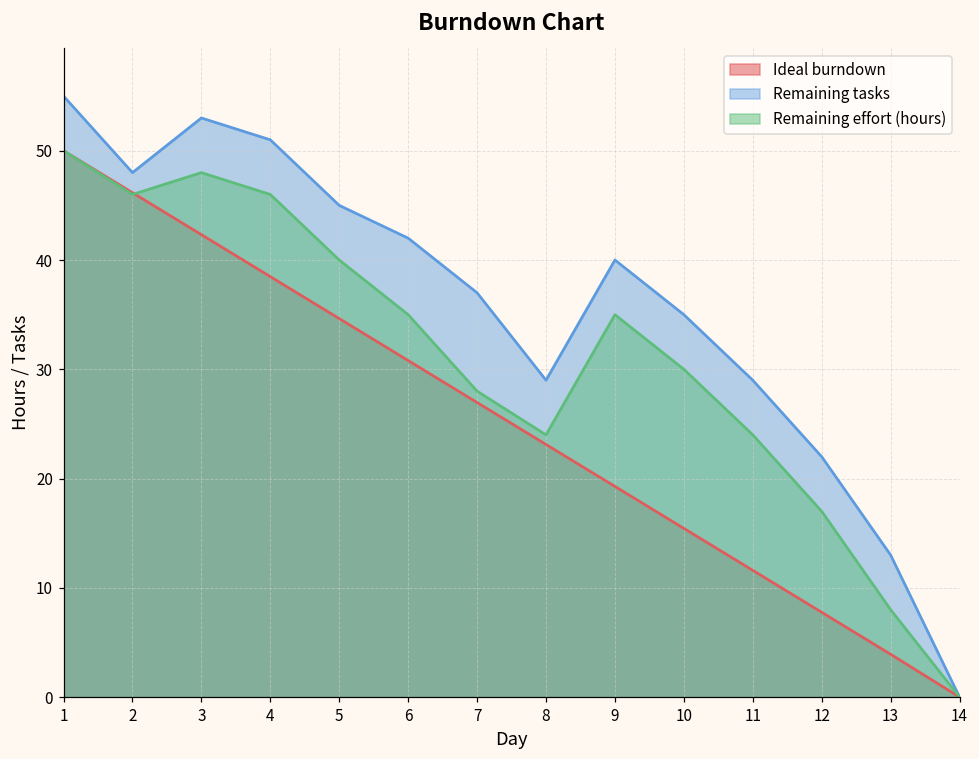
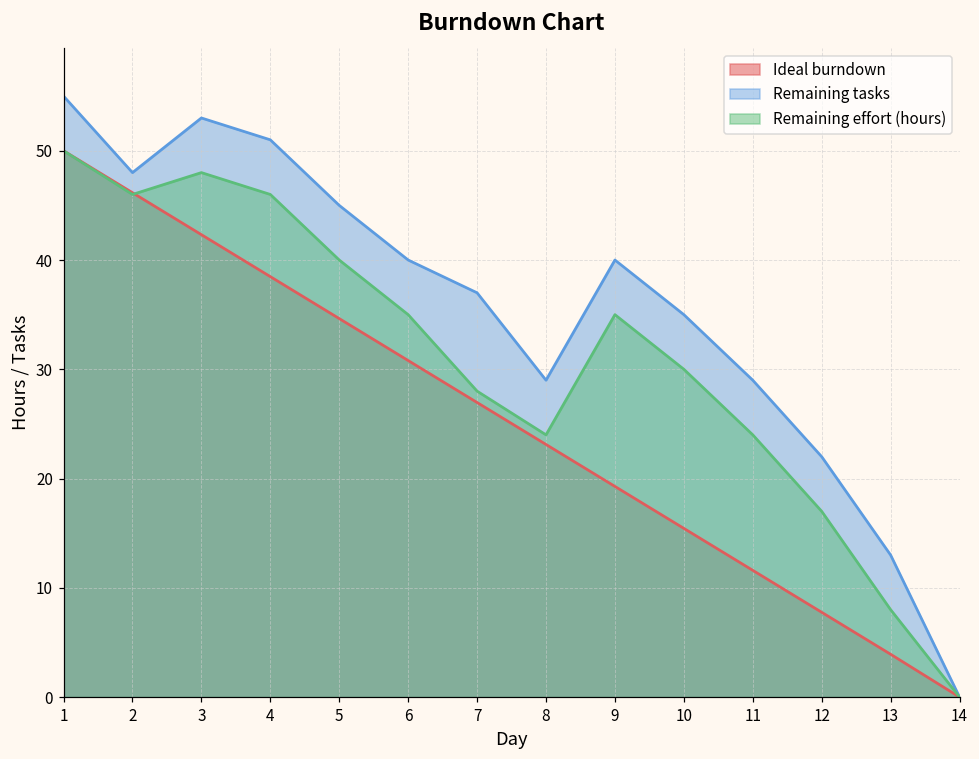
  {
    "Ideal burndown": {
      "3": 42,
      "4": 38,
      "5": 35,
      "6": 31,
      "7": 27,
      "8": 23,
      "9": 19,
      "10": 15,
      "11": 12,
      "12": 8,
      "13": 4
    },
    "Remaining tasks": {
      "1": 55,
      "2": 48,
      "3": 53,
      "4": 51,
      "5": 45,
-     "6": 42,
+     "6": 40,
      "7": 37,
      "8": 29,
      "9": 40,
      "10": 35,
      "11": 29,
      "12": 22,
      "13": 13
    },
    "Remaining effort (hours)": {
      "3": 48,
      "4": 46,
      "5": 40,
      "6": 35,
      "7": 28,
      "8": 24,
      "9": 35,
      "10": 30,
      "11": 24,
      "12": 17,
      "13": 8
    }
  }
